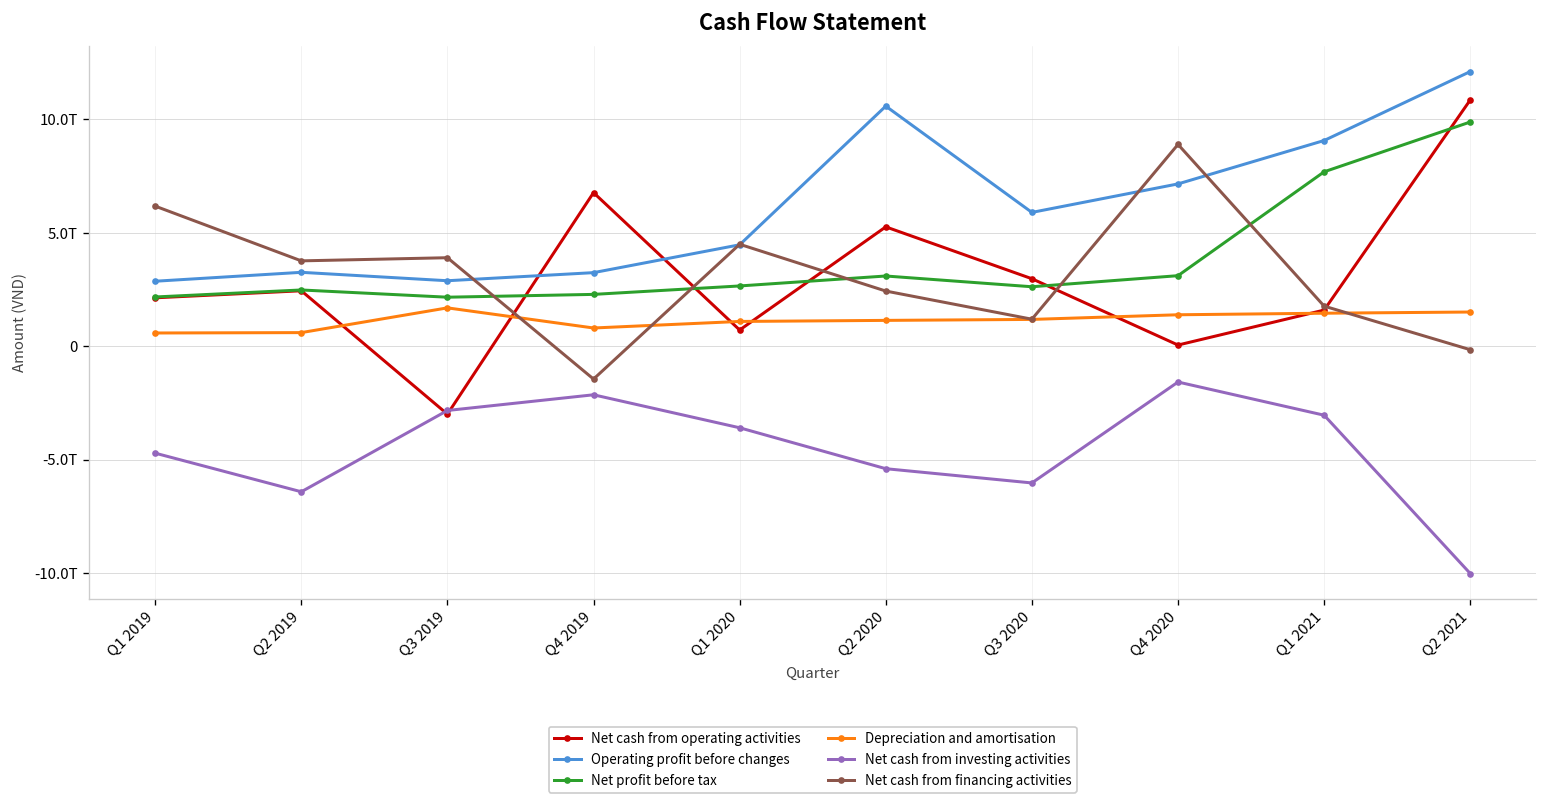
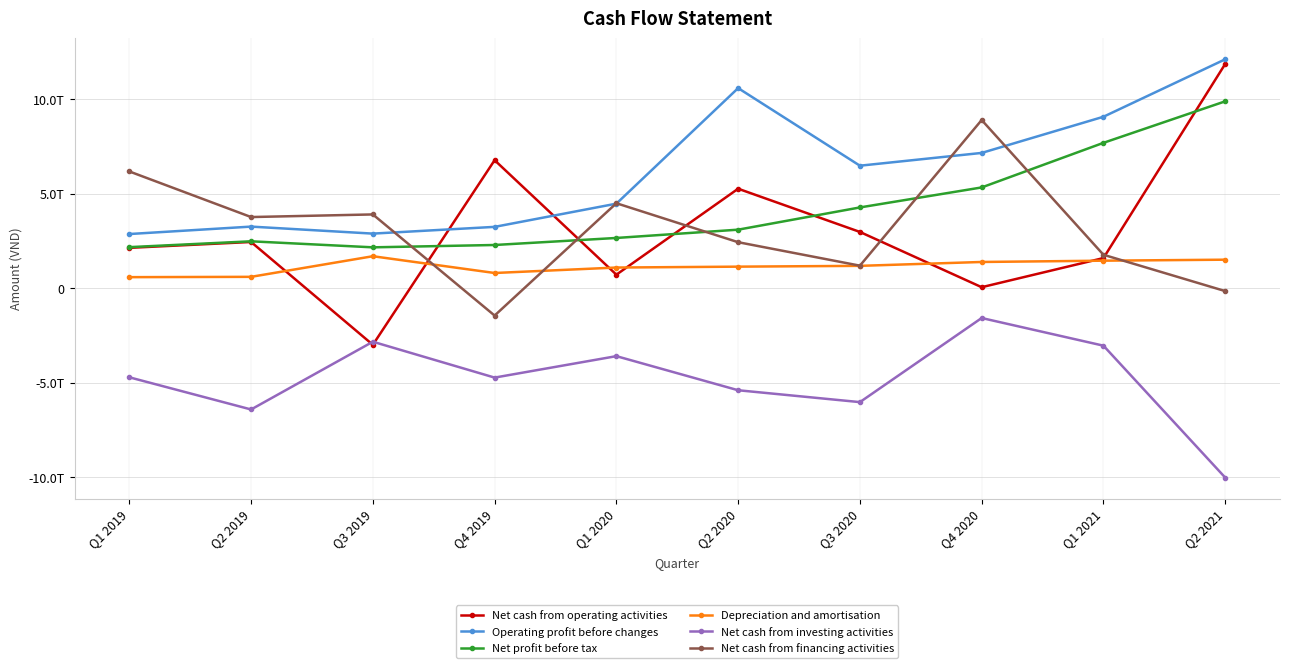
  {
    "Net cash from operating activities": {
      "Q3 2019": "-3.0T",
      "Q4 2019": "6.8T",
      "Q1 2020": "0.7T",
      "Q2 2020": "5.3T",
      "Q3 2020": "3.0T",
      "Q4 2020": "0.1T",
      "Q1 2021": "1.6T",
-     "Q2 2021": "10.9T"
+     "Q2 2021": "11.9T"
    },
    "Operating profit before changes": {
      "Q1 2019": "2.9T",
      "Q2 2019": "3.3T",
      "Q3 2019": "2.9T",
      "Q4 2019": "3.2T",
      "Q2 2020": "10.6T",
-     "Q3 2020": "5.9T",
+     "Q3 2020": "6.5T",
      "Q4 2020": "7.2T",
      "Q1 2021": "9.1T",
      "Q2 2021": "12.1T"
    },
    "Net profit before tax": {
      "Q3 2019": "2.2T",
      "Q4 2019": "2.3T",
      "Q1 2020": "2.7T",
      "Q2 2020": "3.1T",
-     "Q3 2020": "2.6T",
-     "Q4 2020": "3.1T",
+     "Q3 2020": "4.3T",
+     "Q4 2020": "5.3T",
      "Q1 2021": "7.7T",
      "Q2 2021": "9.9T"
    },
    "Depreciation and amortisation": {
      "Q1 2019": "0.6T",
      "Q2 2019": "0.6T",
      "Q3 2019": "1.7T",
      "Q4 2019": "0.8T",
      "Q1 2020": "1.1T",
      "Q2 2020": "1.1T",
      "Q4 2020": "1.4T",
      "Q1 2021": "1.5T",
      "Q2 2021": "1.5T"
    },
    "Net cash from investing activities": {
      "Q1 2019": "-4.7T",
      "Q2 2019": "-6.4T",
      "Q3 2019": "-2.8T",
-     "Q4 2019": "-2.1T",
+     "Q4 2019": "-4.7T",
      "Q1 2020": "-3.6T",
      "Q2 2020": "-5.4T",
      "Q3 2020": "-6.0T",
      "Q4 2020": "-1.6T",
      "Q1 2021": "-3.0T",
      "Q2 2021": "-10.0T"
    },
    "Net cash from financing activities": {
      "Q1 2019": "6.2T",
      "Q2 2019": "3.8T",
      "Q3 2019": "3.9T",
      "Q4 2019": "-1.4T",
      "Q2 2020": "2.4T",
      "Q4 2020": "8.9T",
      "Q1 2021": "1.8T",
      "Q2 2021": "-0.2T"
    }
  }
